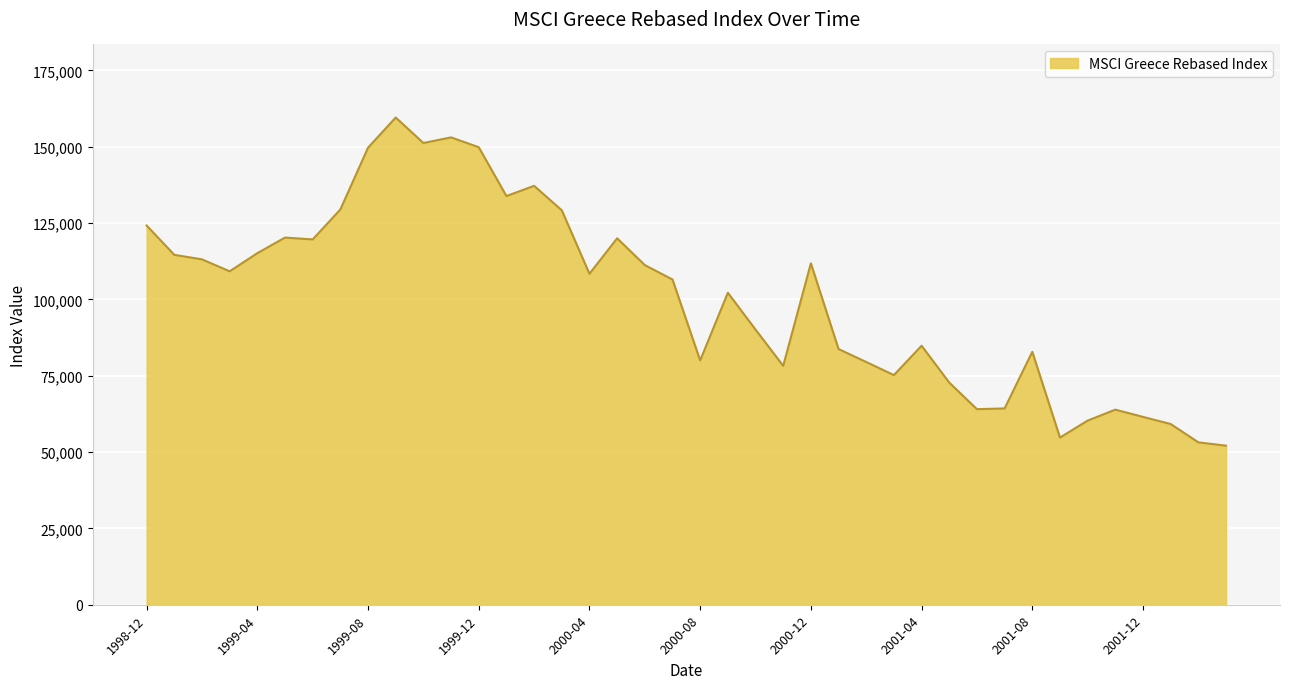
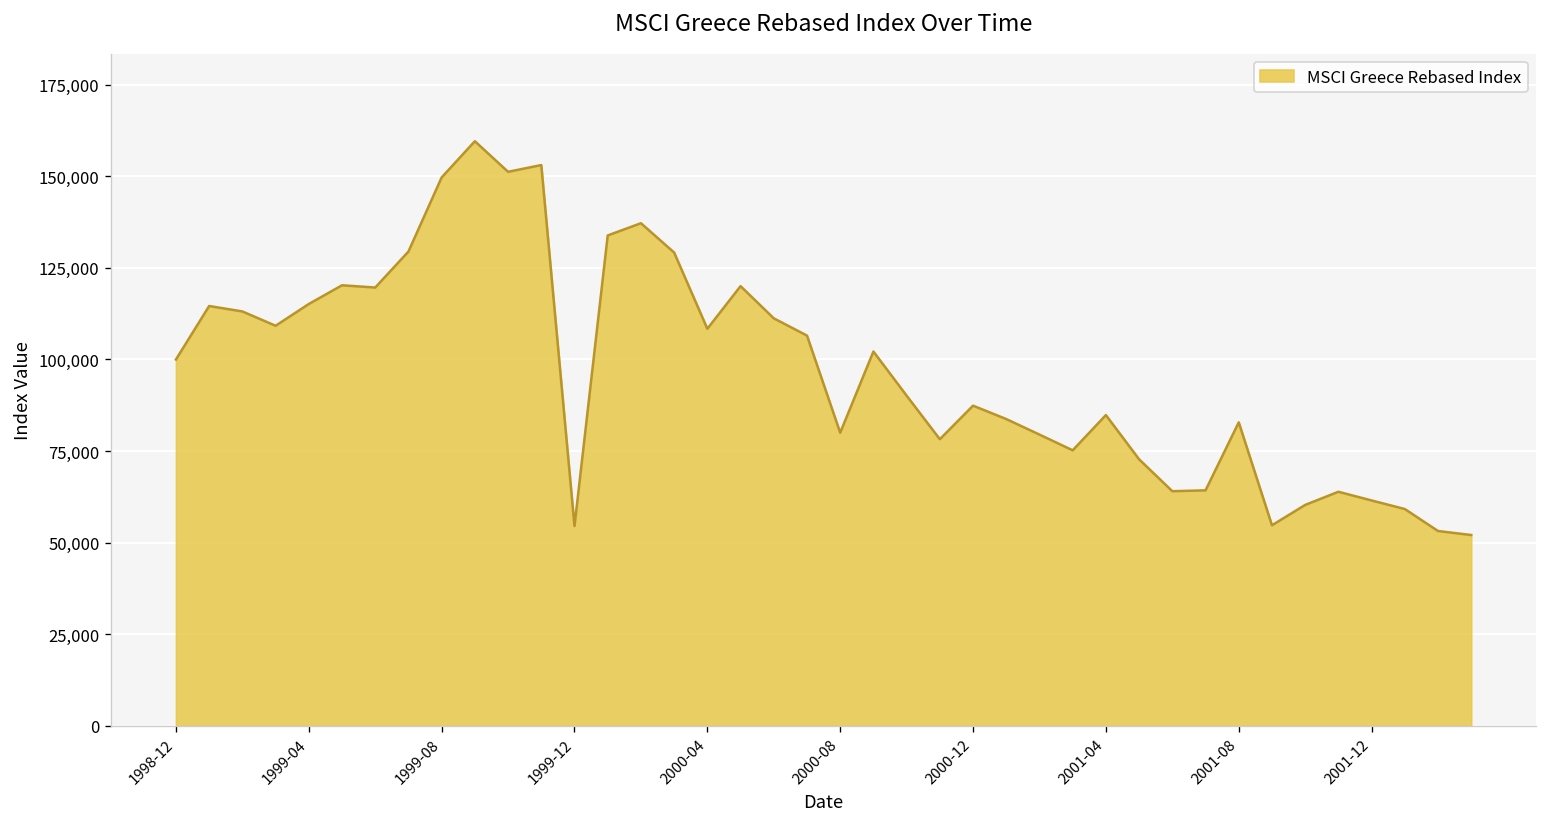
  {
-   "1998-12": "124,000",
+   "1998-12": "100,000",
    "1999-04": "115,000",
    "1999-08": "150,000",
-   "1999-12": "150,000",
+   "1999-12": "55,000",
    "2000-04": "108,000",
    "2000-08": "80,000",
-   "2000-12": "112,000",
+   "2000-12": "87,000",
    "2001-04": "85,000",
    "2001-08": "83,000",
    "2001-12": "62,000"
  }
